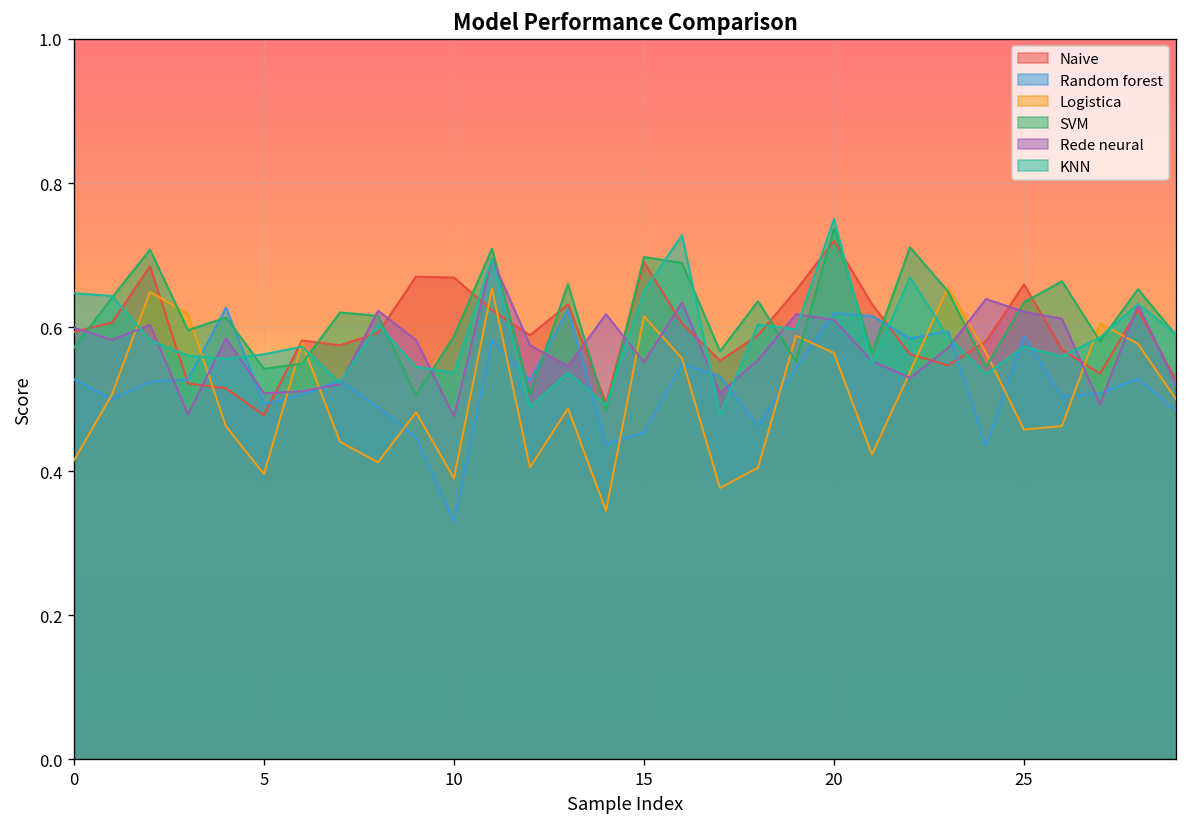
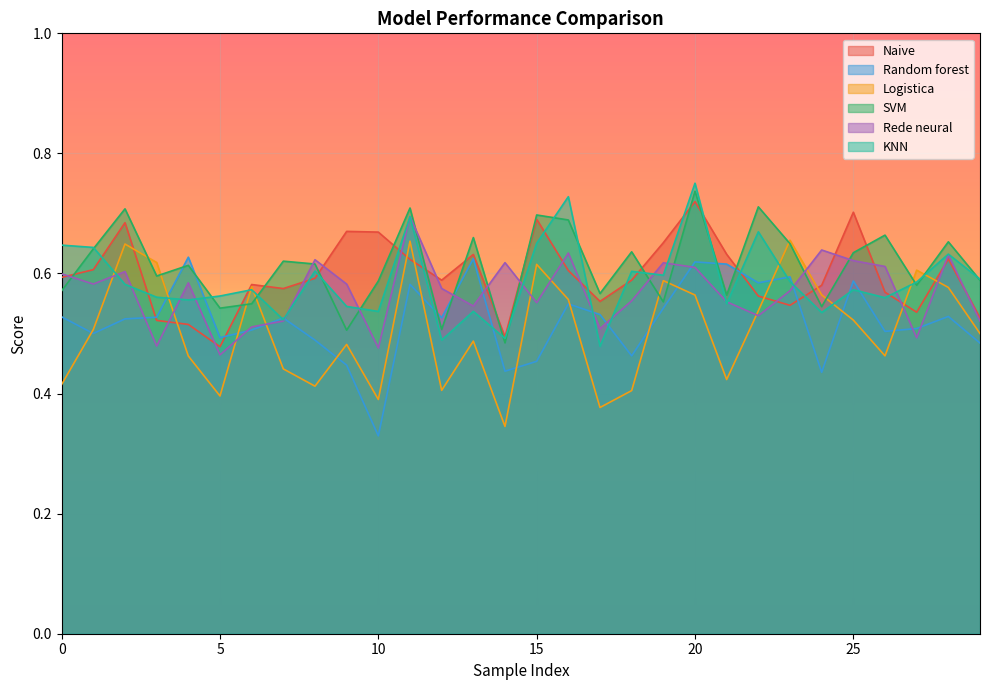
  {
    "Naive": {
      "0": 0.59,
      "5": 0.48,
      "10": 0.67,
      "15": 0.69,
      "20": 0.72,
-     "25": 0.66
+     "25": 0.70
    },
    "Logistica": {
      "0": 0.42,
      "5": 0.40,
      "10": 0.39,
      "15": 0.62,
      "20": 0.56,
-     "25": 0.46
+     "25": 0.52
    },
    "Rede neural": {
      "0": 0.60,
-     "5": 0.51,
+     "5": 0.46,
      "10": 0.48,
      "15": 0.55,
      "20": 0.61,
      "25": 0.62
    }
  }
